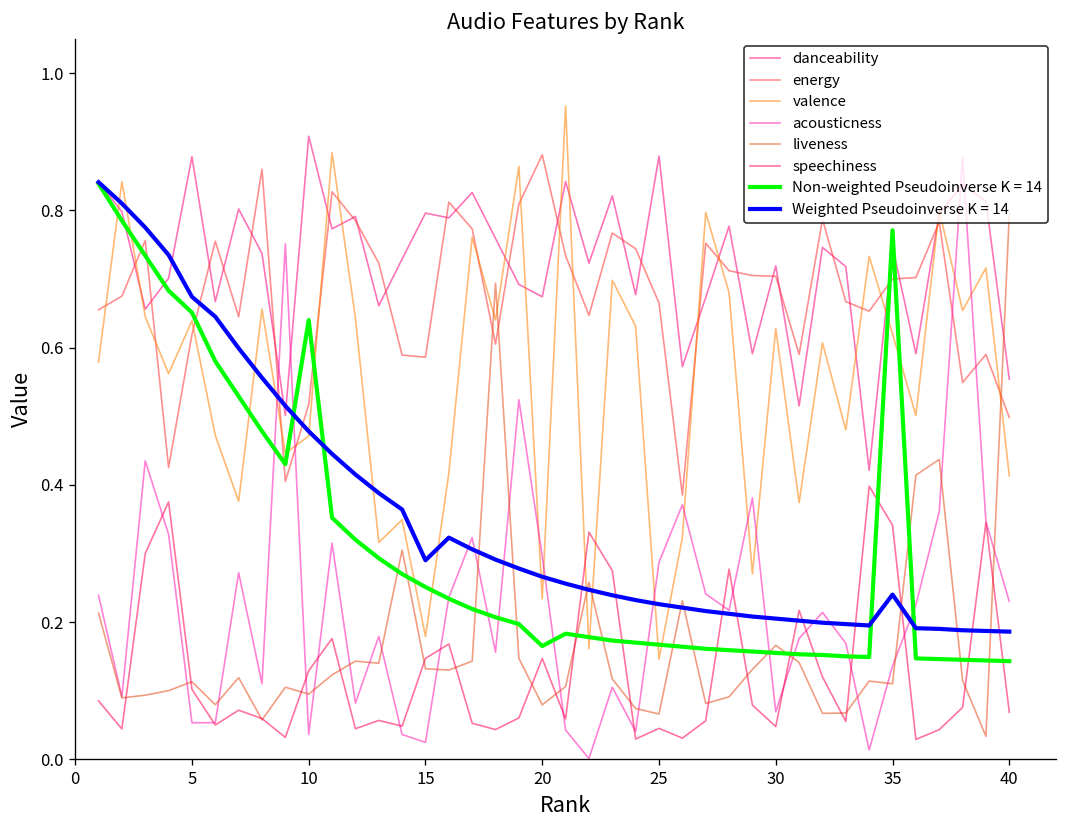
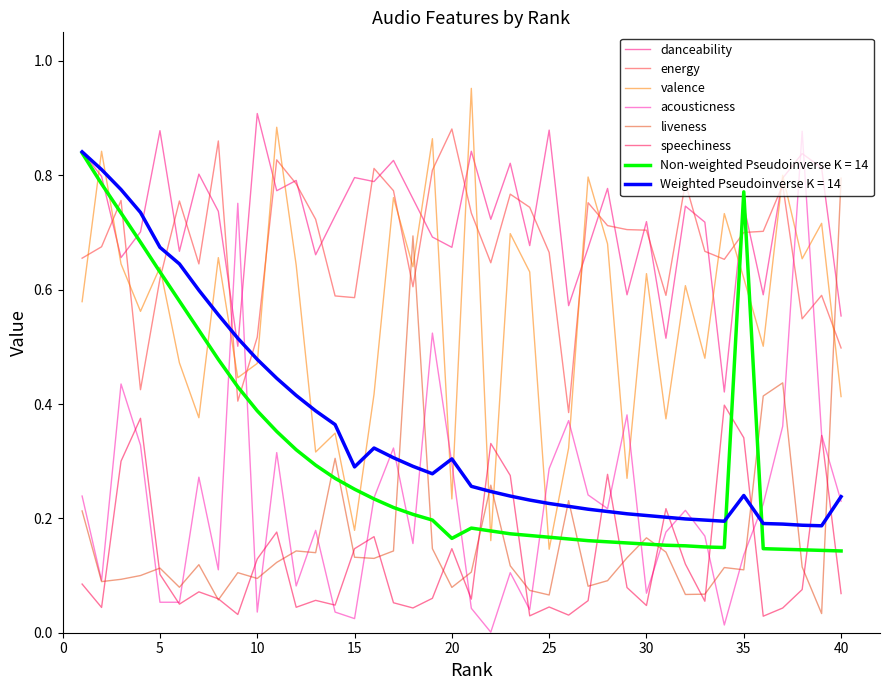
  {
    "Non-weighted Pseudoinverse K = 14": {
-     "5": 0.65,
-     "10": 0.64,
+     "5": 0.63,
+     "10": 0.39,
      "15": 0.25,
      "20": 0.17,
      "25": 0.17,
      "30": 0.16,
      "40": 0.14
    },
    "Weighted Pseudoinverse K = 14": {
      "5": 0.67,
      "10": 0.48,
      "15": 0.29,
-     "20": 0.27,
+     "20": 0.30,
      "25": 0.23,
      "30": 0.21,
      "35": 0.24,
-     "40": 0.19
+     "40": 0.24
    }
  }
